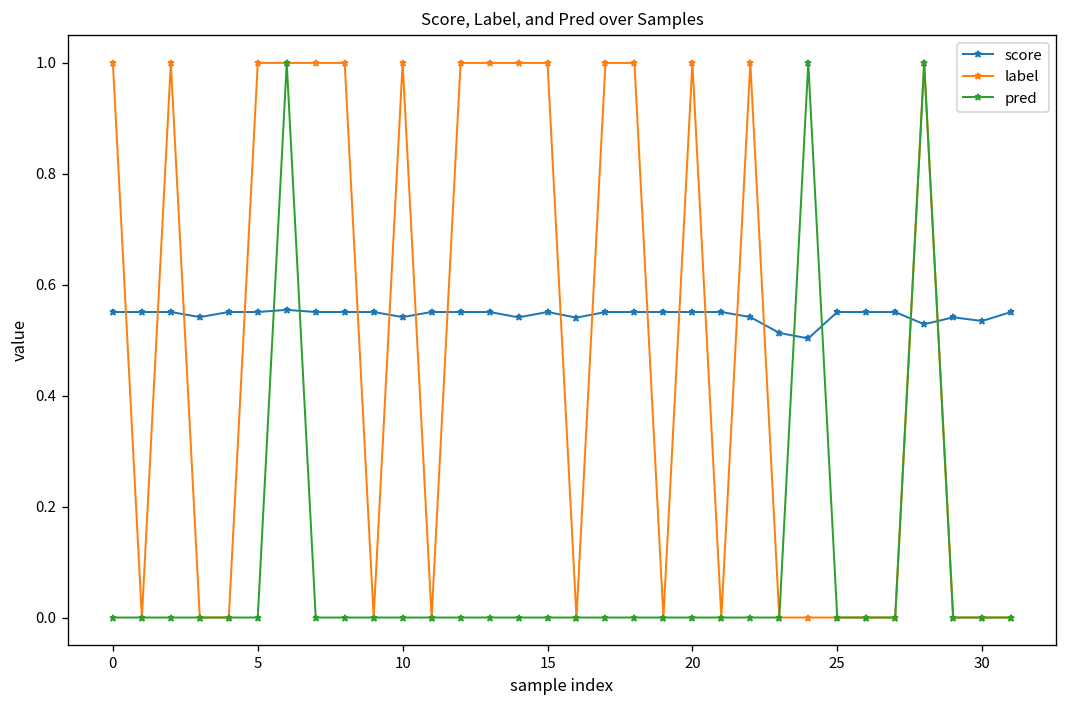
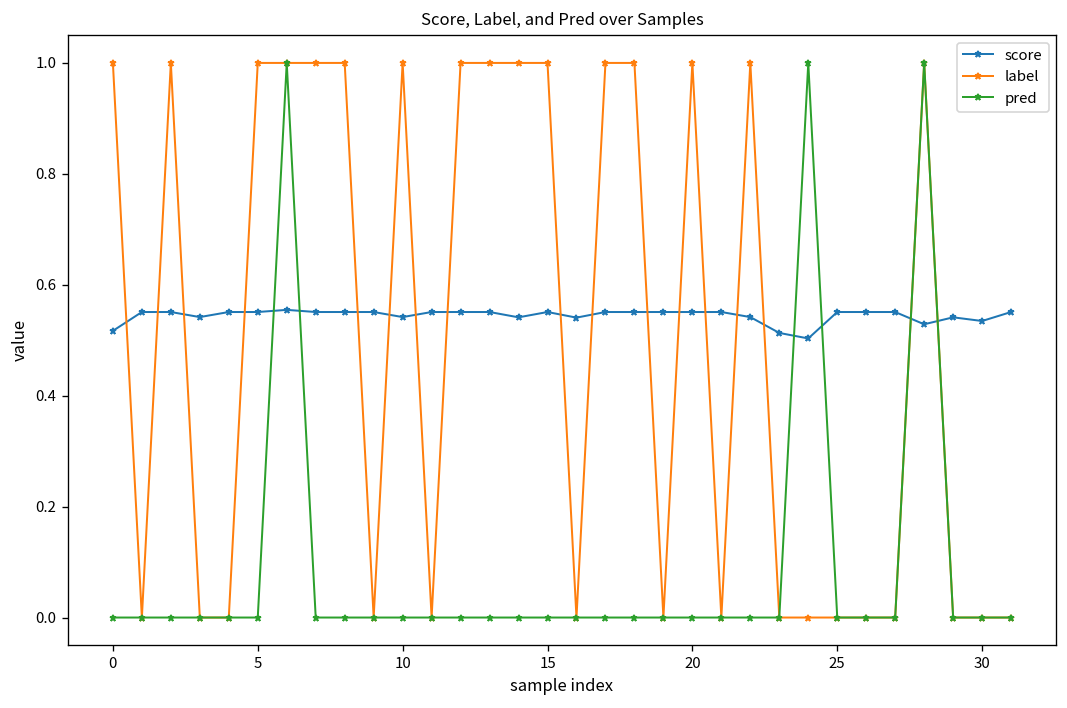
  {
    "score": {
-     "0": 0.55,
+     "0": 0.52,
      "5": 0.55,
      "10": 0.54,
      "15": 0.55,
      "20": 0.55,
      "25": 0.55,
      "30": 0.53
    },
    "label": {
      "0": 1.00,
      "5": 1.00,
      "10": 1.00,
      "15": 1.00,
      "20": 1.00
    },
    "pred": {
      "0": 0.00,
      "5": 0.00,
      "10": 0.00,
      "15": 0.00,
      "20": 0.00
    }
  }
